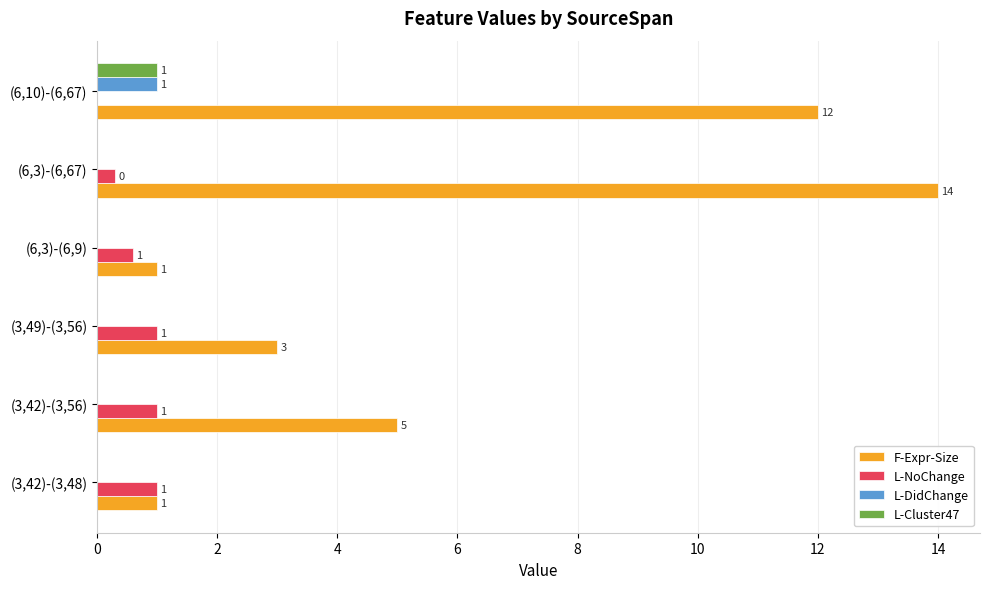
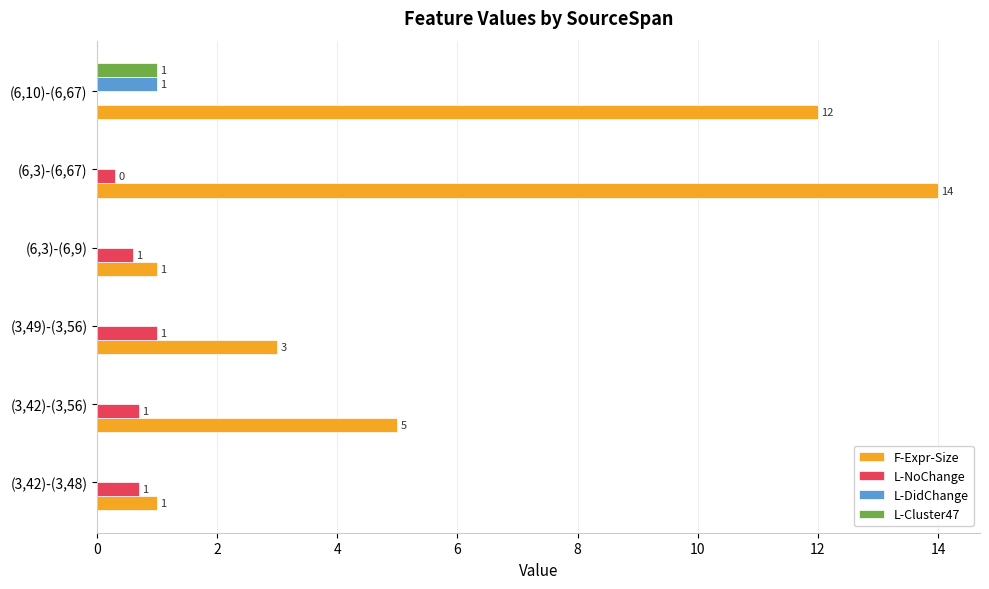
  {
    "F-Expr-Size": {
      "(6,10)-(6,67)": 12,
      "(6,3)-(6,67)": 14,
      "(6,3)-(6,9)": 1,
      "(3,49)-(3,56)": 3,
      "(3,42)-(3,56)": 5,
      "(3,42)-(3,48)": 1
    },
    "L-NoChange": {
      "(6,10)-(6,67)": 0.0,
-     "(3,42)-(3,56)": 1.0,
-     "(3,42)-(3,48)": 1.0
+     "(3,42)-(3,56)": 0.7,
+     "(3,42)-(3,48)": 0.7
    },
    "L-DidChange": {
      "(6,10)-(6,67)": 1
    },
    "L-Cluster47": {
      "(6,10)-(6,67)": 1
    }
  }
